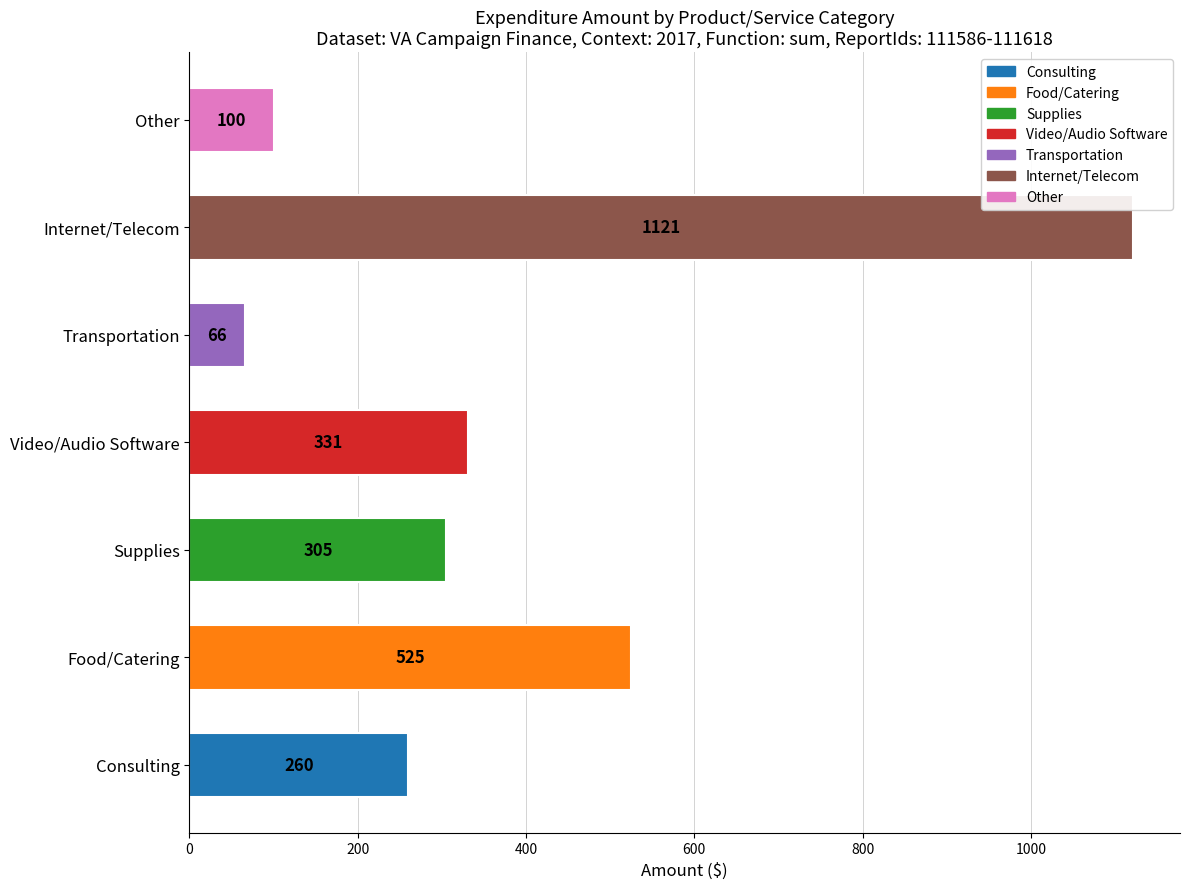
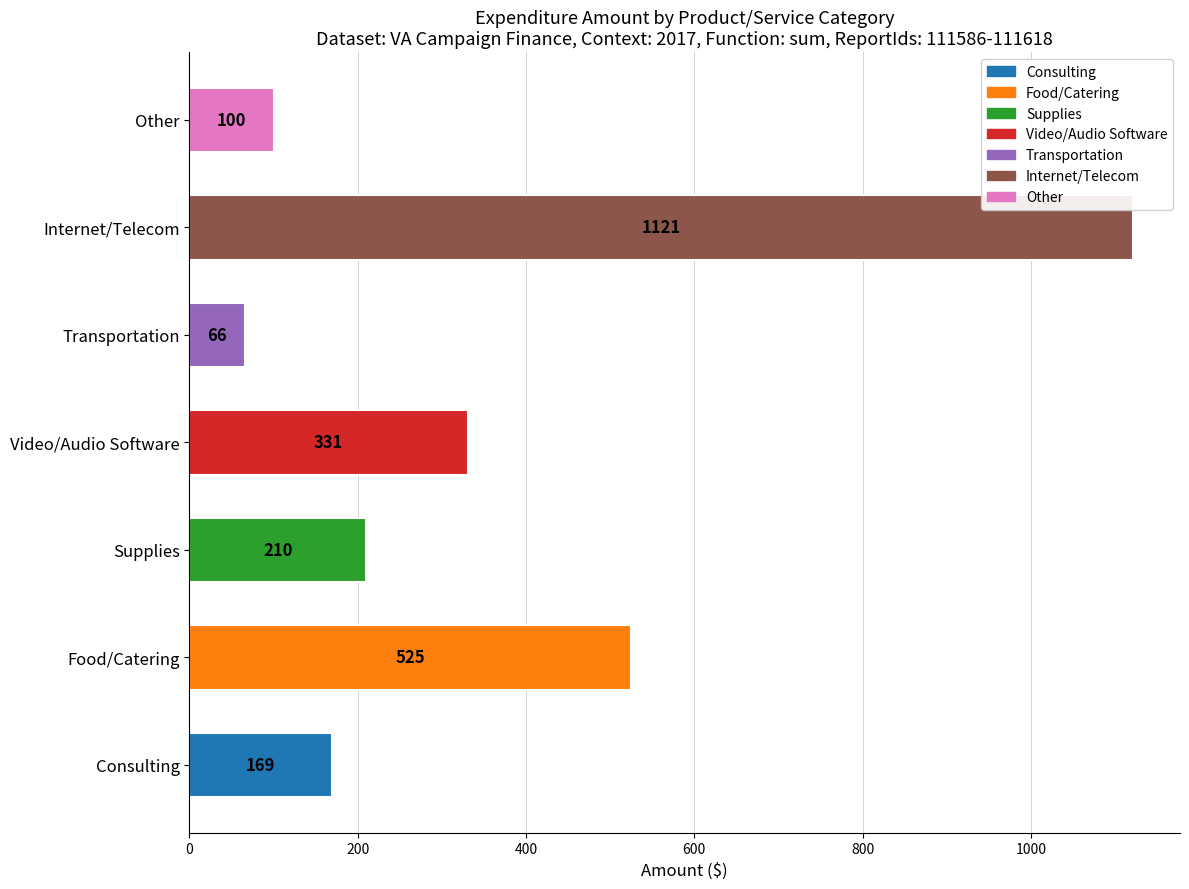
  {
    "Other": 100,
    "Internet/Telecom": 1121,
    "Transportation": 66,
    "Video/Audio Software": 331,
-   "Supplies": 305,
+   "Supplies": 210,
    "Food/Catering": 525,
-   "Consulting": 260
+   "Consulting": 169
  }
